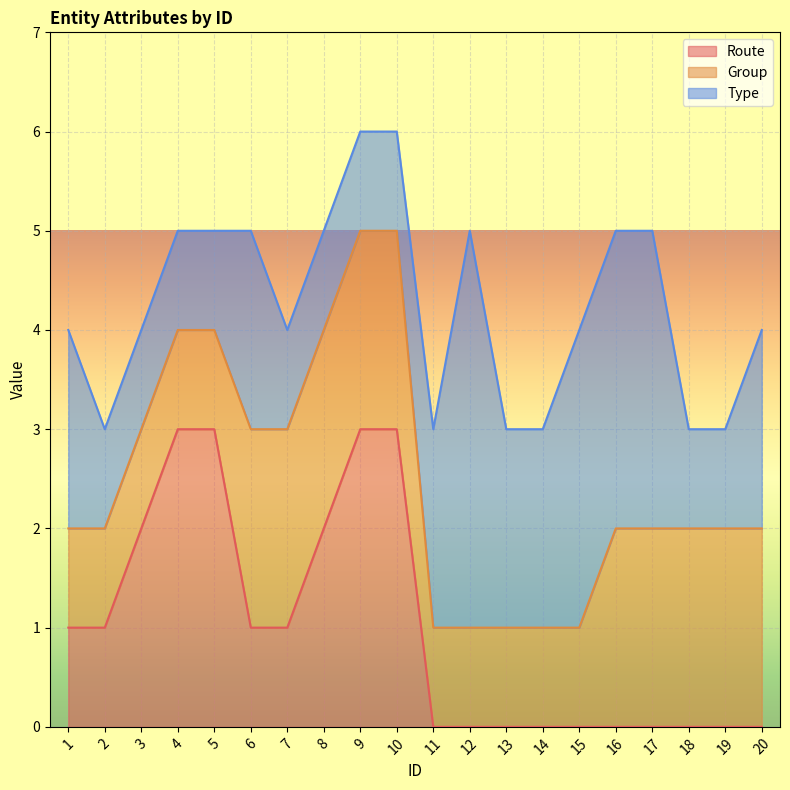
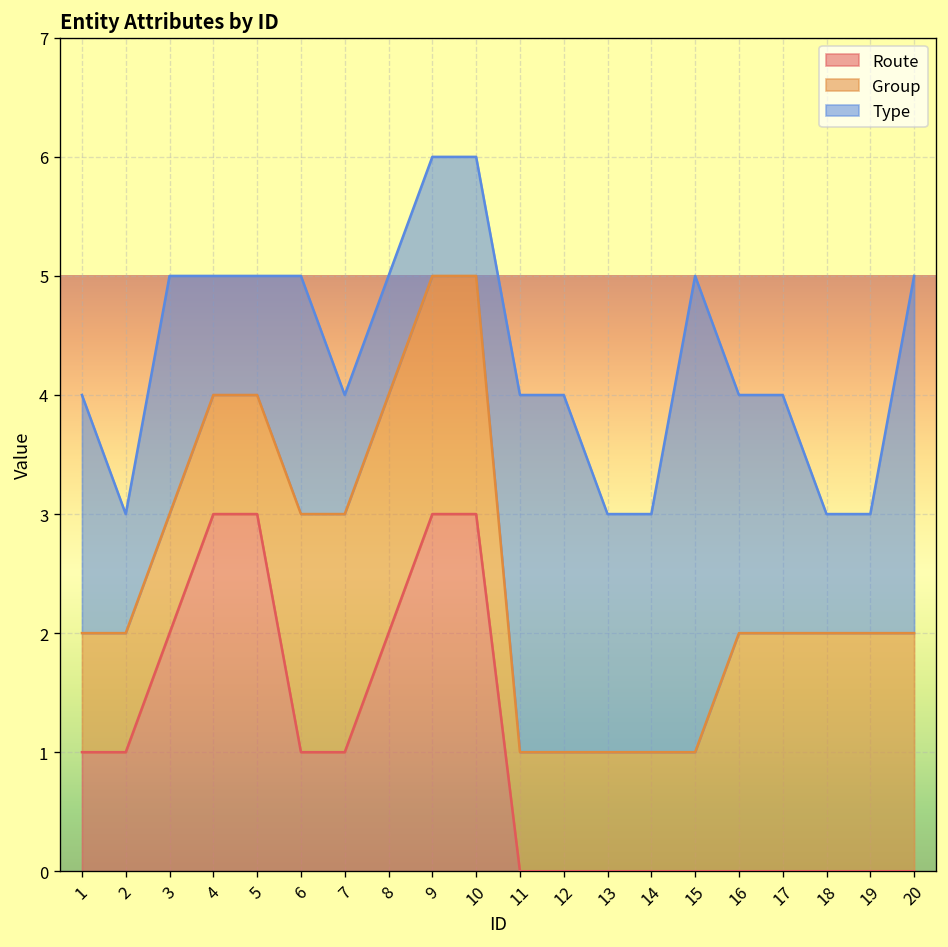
  {
    "Type": {
      "1": 4,
      "2": 3,
-     "3": 1,
+     "3": 2,
      "4": 5,
      "5": 5,
      "6": 5,
      "7": 4,
      "8": 5,
      "9": 6,
      "10": 6,
-     "11": 2,
-     "12": 4,
+     "11": 3,
+     "12": 3,
      "13": 3,
      "14": 3,
-     "15": 3,
-     "16": 3,
-     "17": 3,
+     "15": 4,
+     "16": 2,
+     "17": 2,
      "18": 3,
      "19": 3,
-     "20": 2
+     "20": 3
    }
  }
